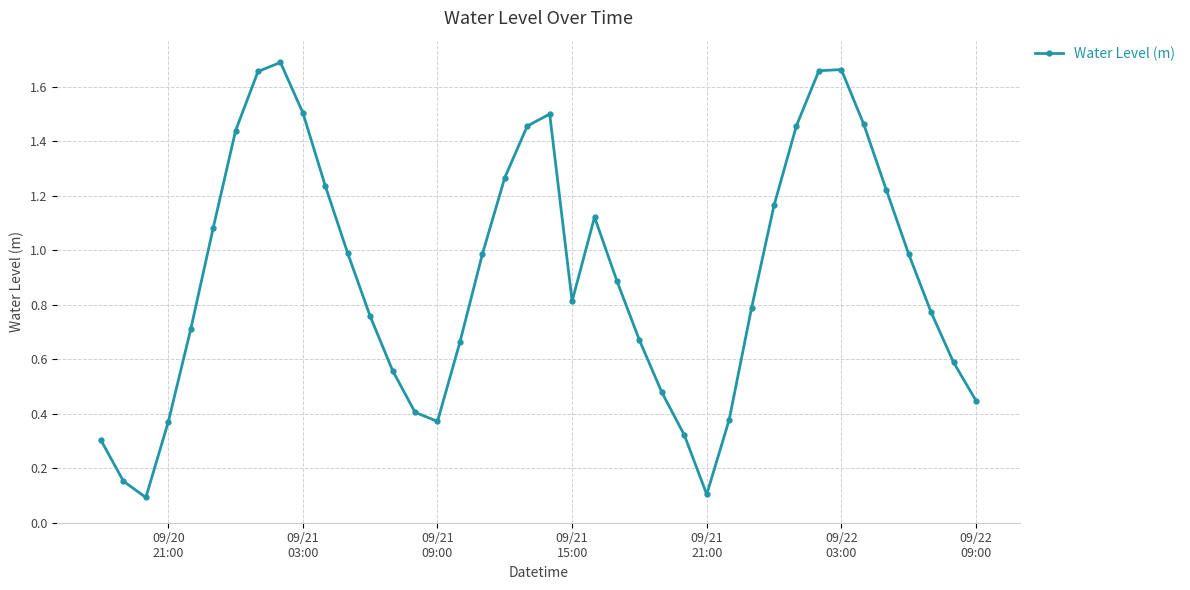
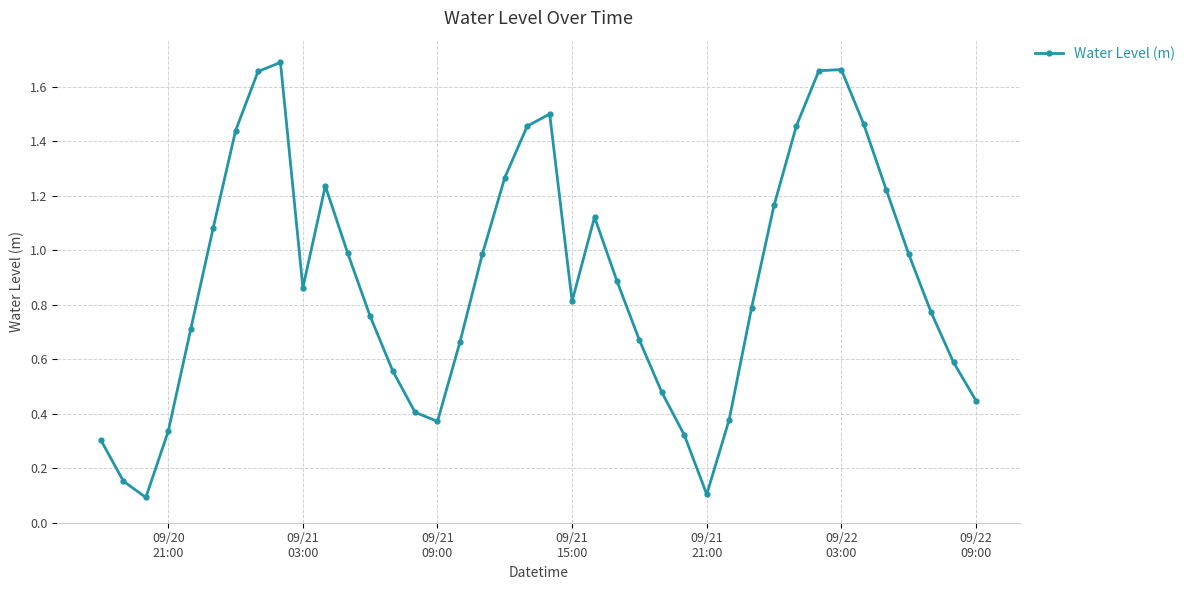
  {
-   "09/20 21:00": 0.37,
-   "09/21 03:00": 1.50,
+   "09/20 21:00": 0.34,
+   "09/21 03:00": 0.86,
    "09/21 09:00": 0.37,
    "09/21 15:00": 0.81,
    "09/21 21:00": 0.10,
    "09/22 03:00": 1.66,
    "09/22 09:00": 0.45
  }
